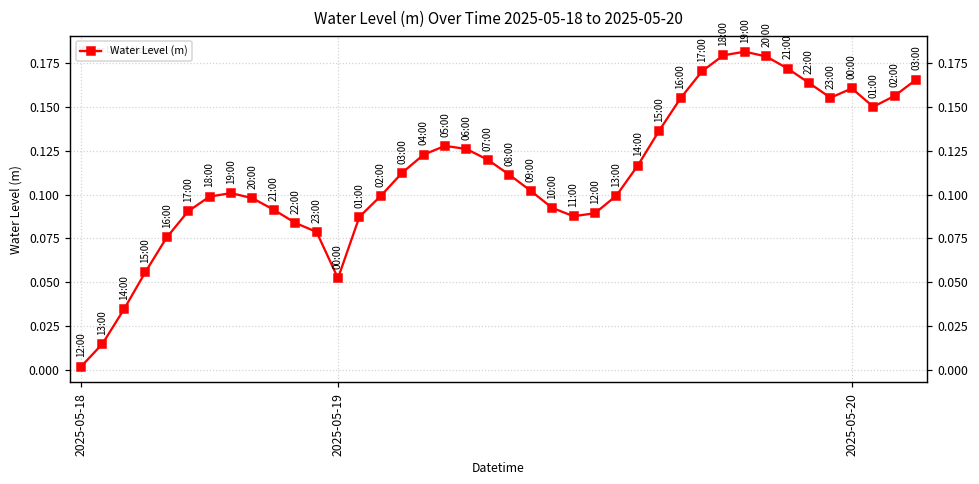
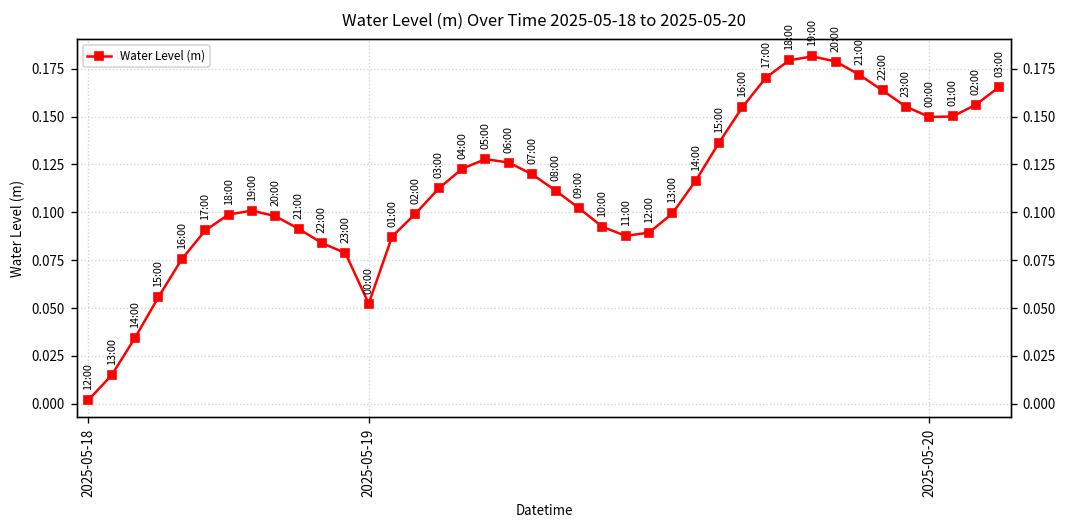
  {
-   "2025-05-20": 0.161
+   "2025-05-20": 0.150
  }
